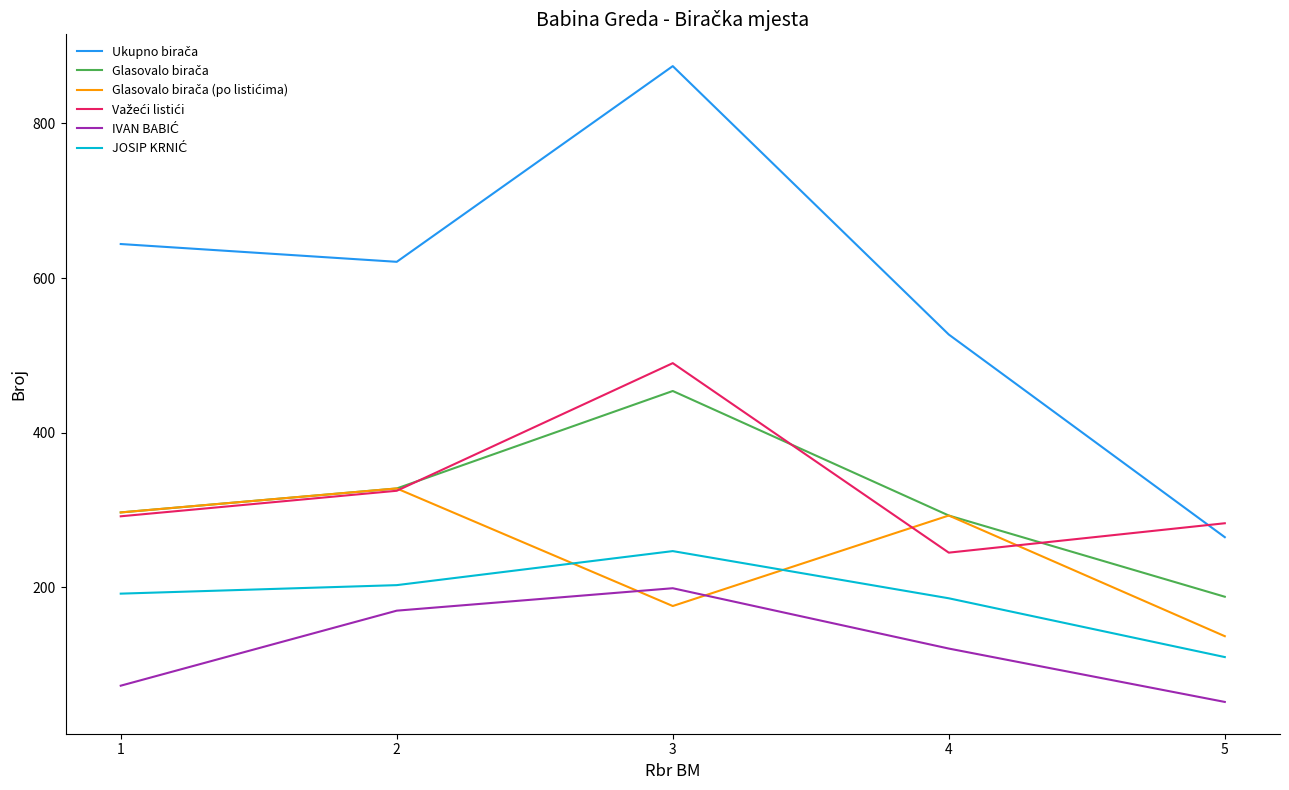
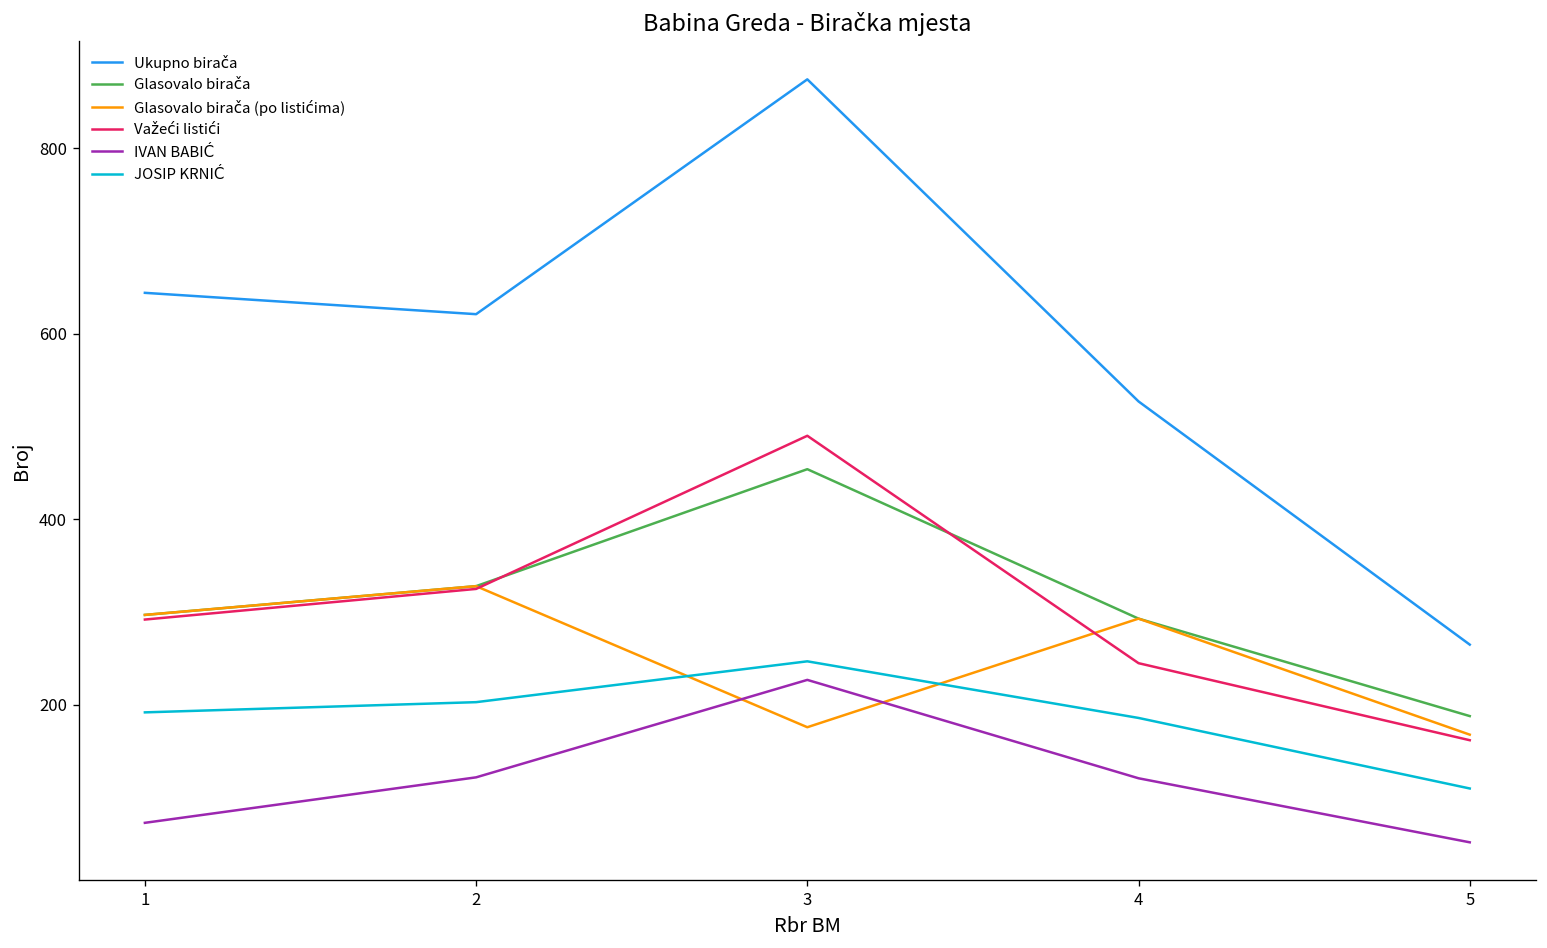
  {
    "Glasovalo birača": {
      "3": 450,
      "5": 190
    },
    "Glasovalo birača (po listićima)": {
      "3": 180,
-     "5": 140
+     "5": 170
    },
    "Važeći listići": {
      "1": 290,
      "3": 490,
      "4": 250,
-     "5": 280
+     "5": 160
    },
    "IVAN BABIĆ": {
      "1": 70,
-     "2": 170,
-     "3": 200,
+     "2": 120,
+     "3": 230,
      "4": 120,
      "5": 50
    }
  }
